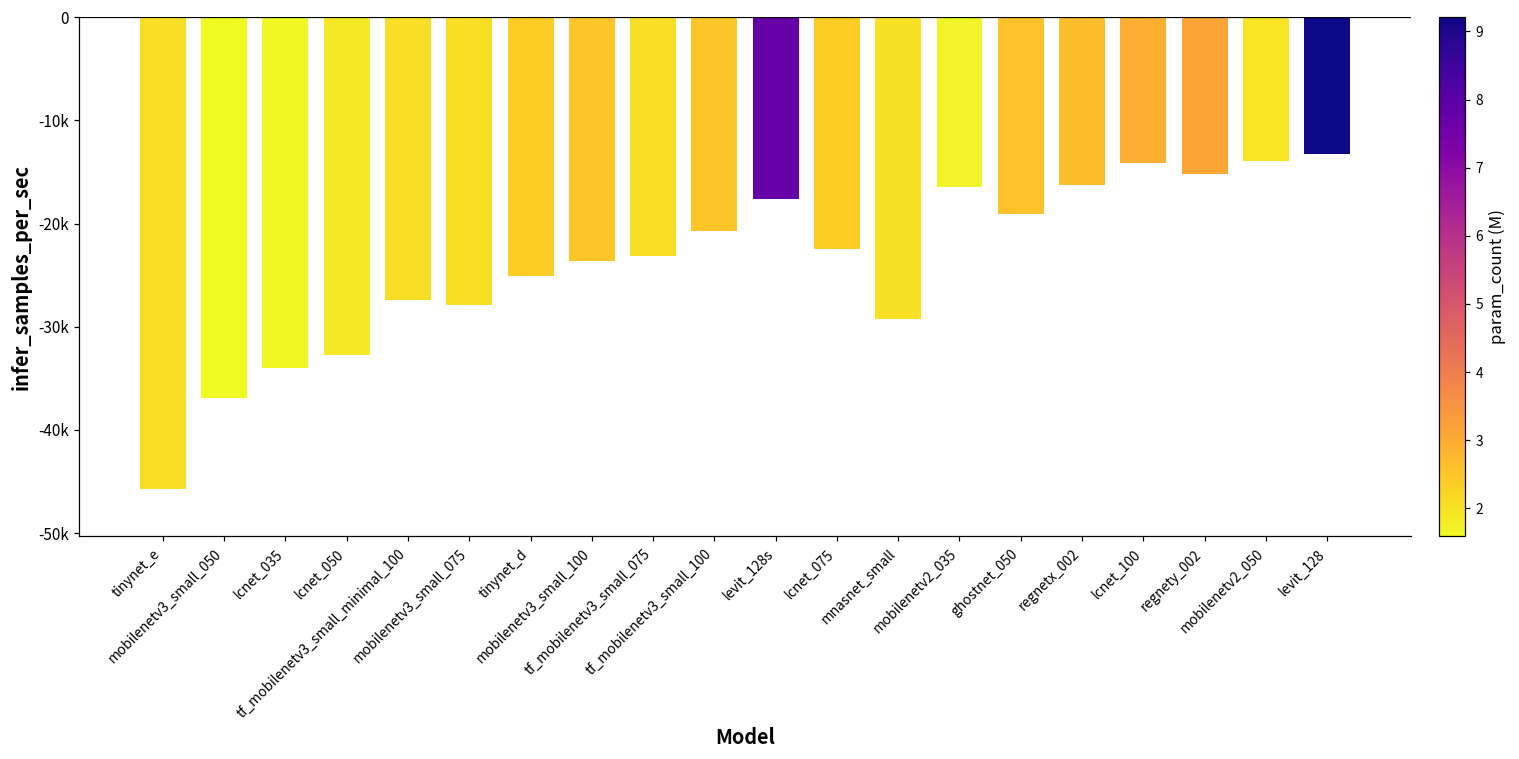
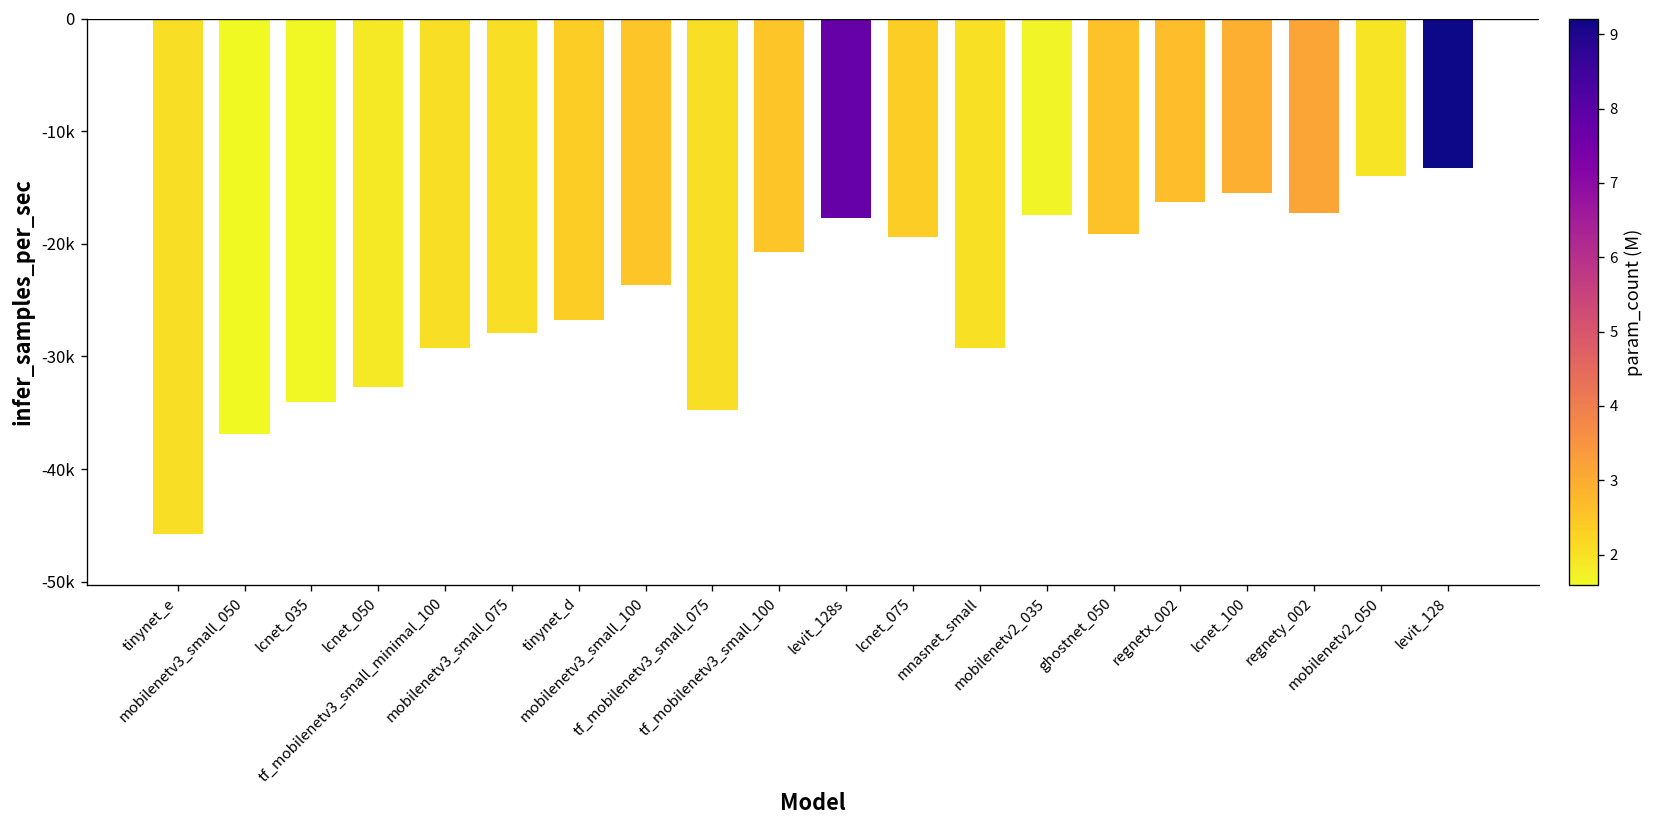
  {
    "tinynet_e": -46000,
    "mobilenetv3_small_050": -37000,
    "lcnet_035": -34000,
    "lcnet_050": -33000,
-   "tf_mobilenetv3_small_minimal_100": -27000,
+   "tf_mobilenetv3_small_minimal_100": -29000,
    "mobilenetv3_small_075": -28000,
-   "tinynet_d": -25000,
+   "tinynet_d": -27000,
    "mobilenetv3_small_100": -24000,
-   "tf_mobilenetv3_small_075": -23000,
+   "tf_mobilenetv3_small_075": -35000,
    "tf_mobilenetv3_small_100": -21000,
    "levit_128s": -18000,
-   "lcnet_075": -22000,
+   "lcnet_075": -19000,
    "mnasnet_small": -29000,
-   "mobilenetv2_035": -16000,
+   "mobilenetv2_035": -17000,
    "ghostnet_050": -19000,
    "regnetx_002": -16000,
-   "lcnet_100": -14000,
-   "regnety_002": -15000,
+   "lcnet_100": -15000,
+   "regnety_002": -17000,
    "mobilenetv2_050": -14000,
    "levit_128": -13000
  }
